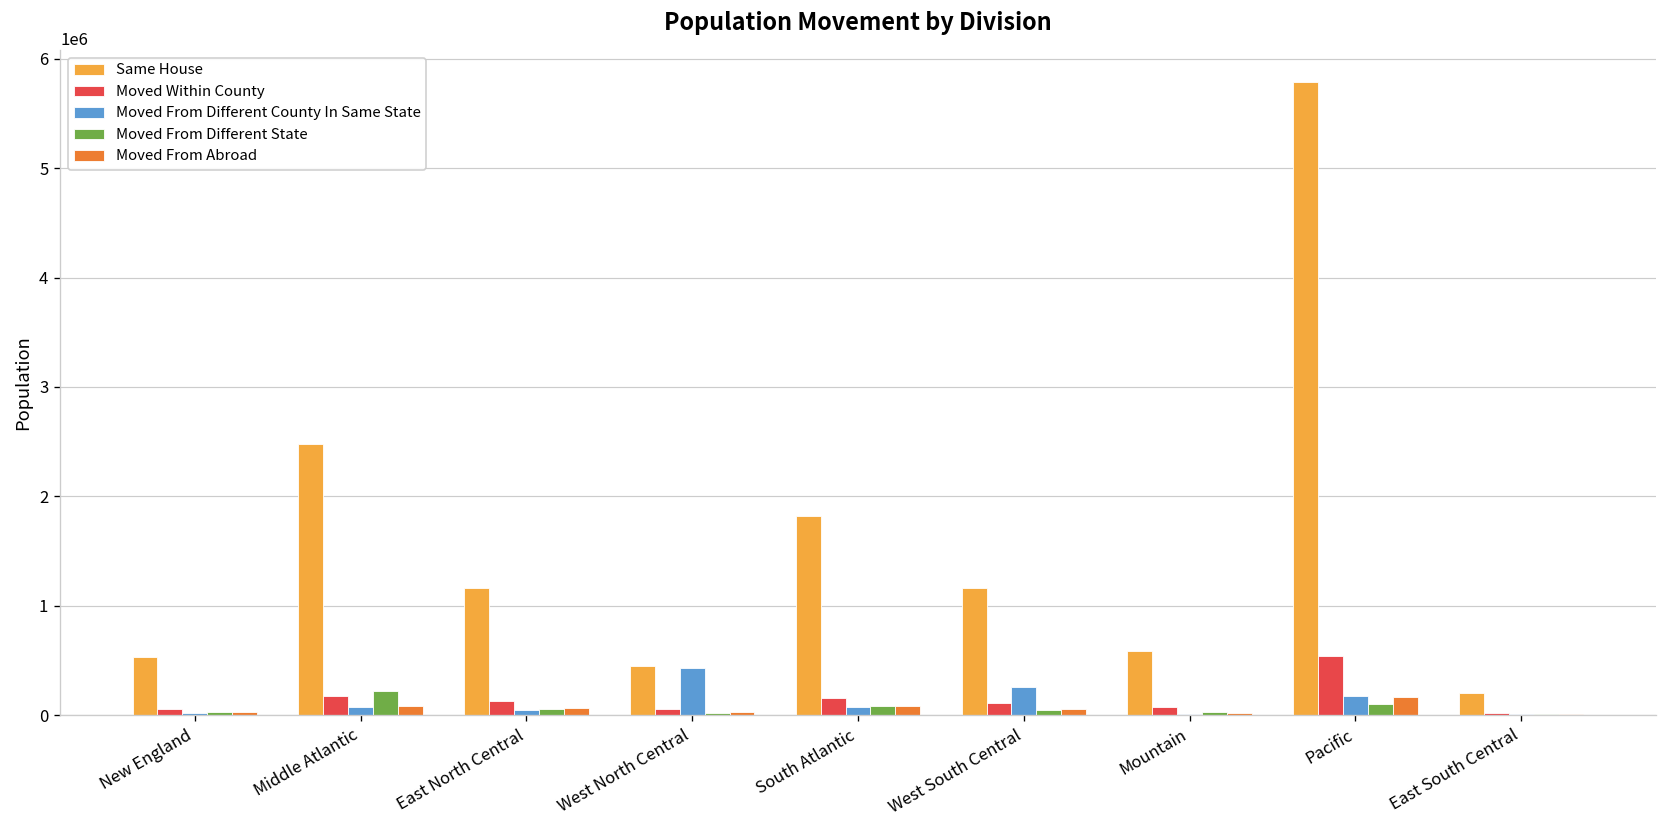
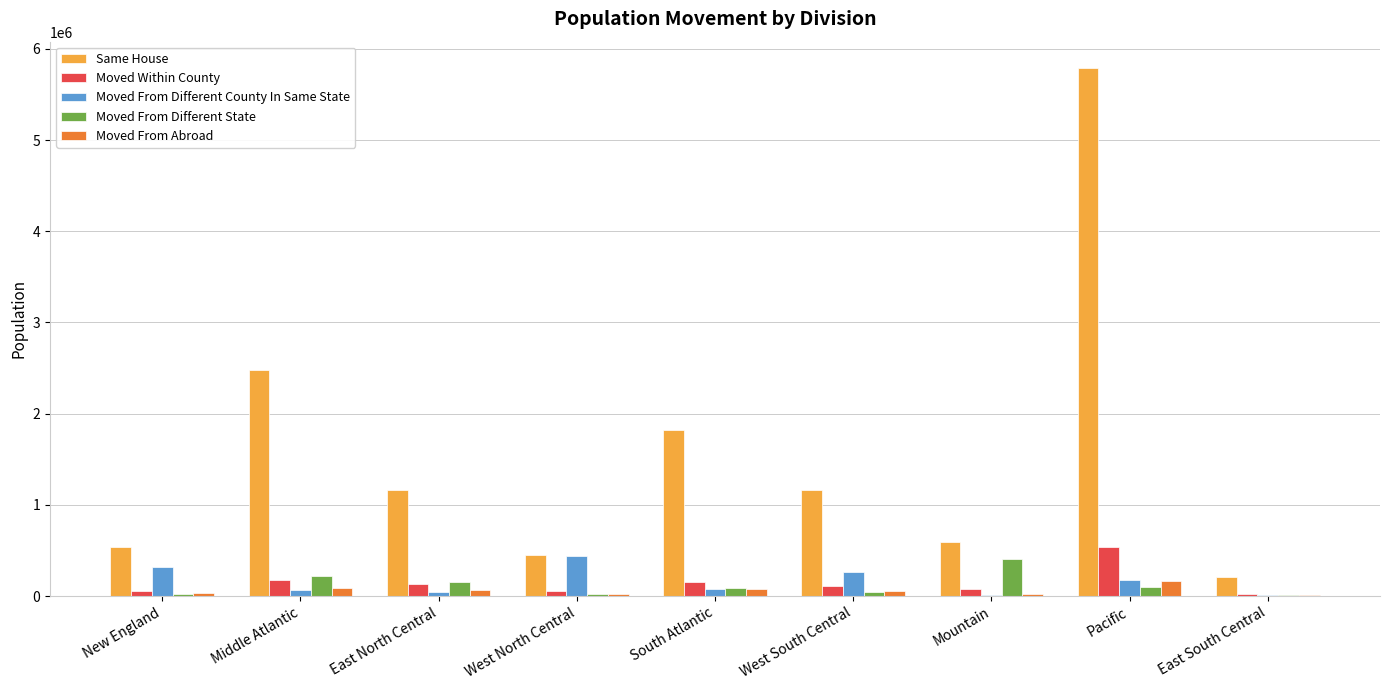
  {
    "Moved From Different County In Same State": {
-     "New England": 0,
+     "New England": 300000,
      "Middle Atlantic": 100000,
      "East North Central": 0,
      "West North Central": 400000,
      "South Atlantic": 100000,
      "West South Central": 300000,
      "Pacific": 200000
    },
    "Moved From Different State": {
      "Middle Atlantic": 200000,
-     "East North Central": 100000,
+     "East North Central": 200000,
      "South Atlantic": 100000,
      "West South Central": 0,
-     "Mountain": 0,
+     "Mountain": 400000,
      "Pacific": 100000
    }
  }
